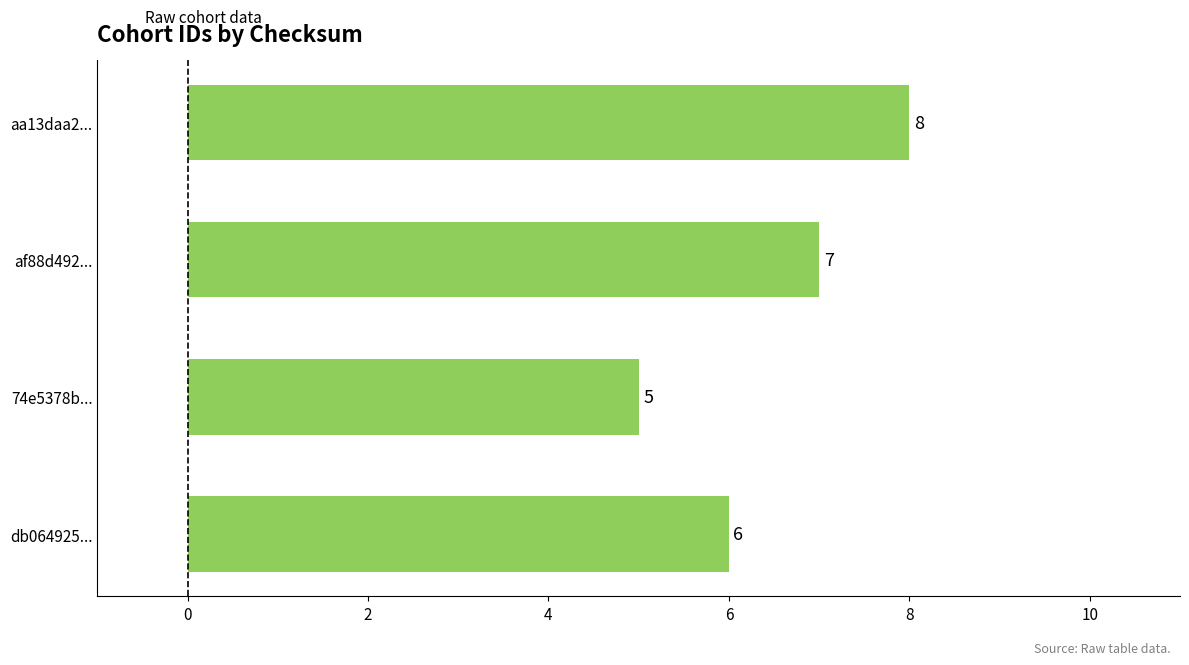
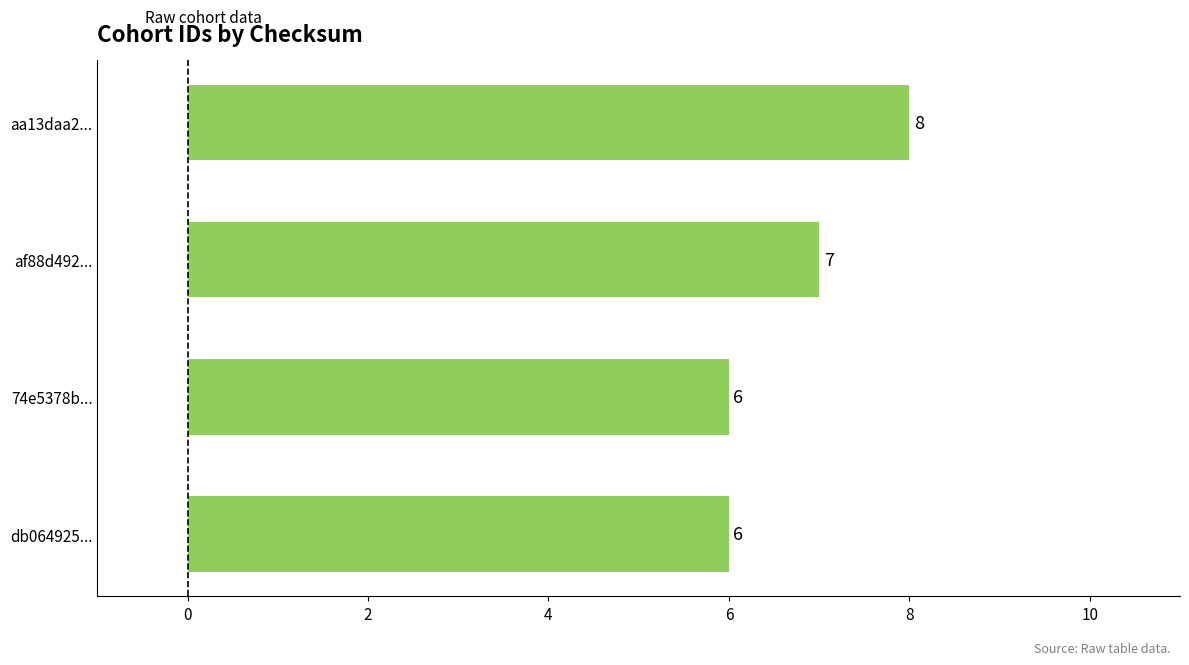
  {
    "aa13daa2...": 8,
    "af88d492...": 7,
-   "74e5378b...": 5,
+   "74e5378b...": 6,
    "db064925...": 6
  }
